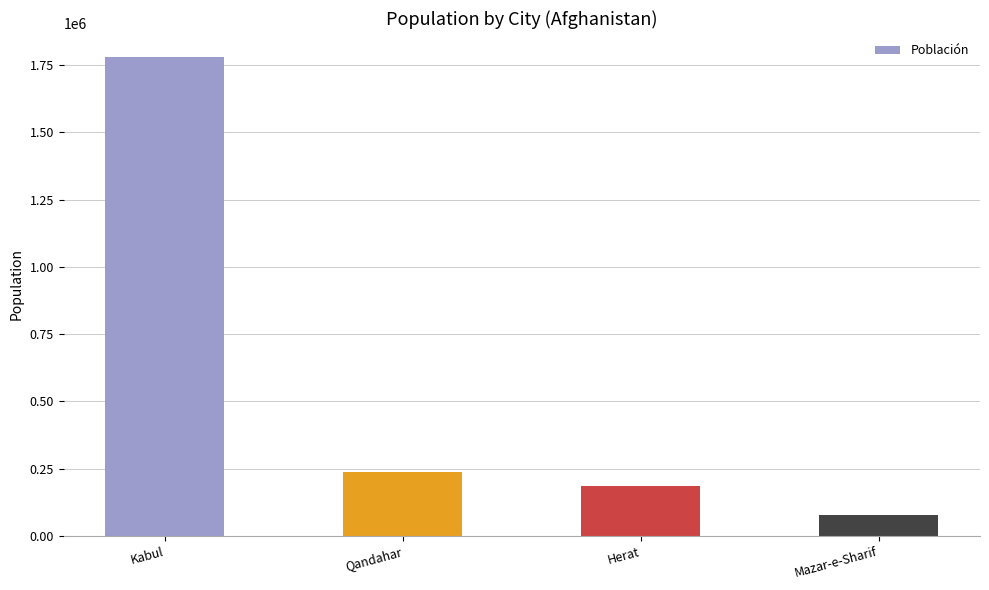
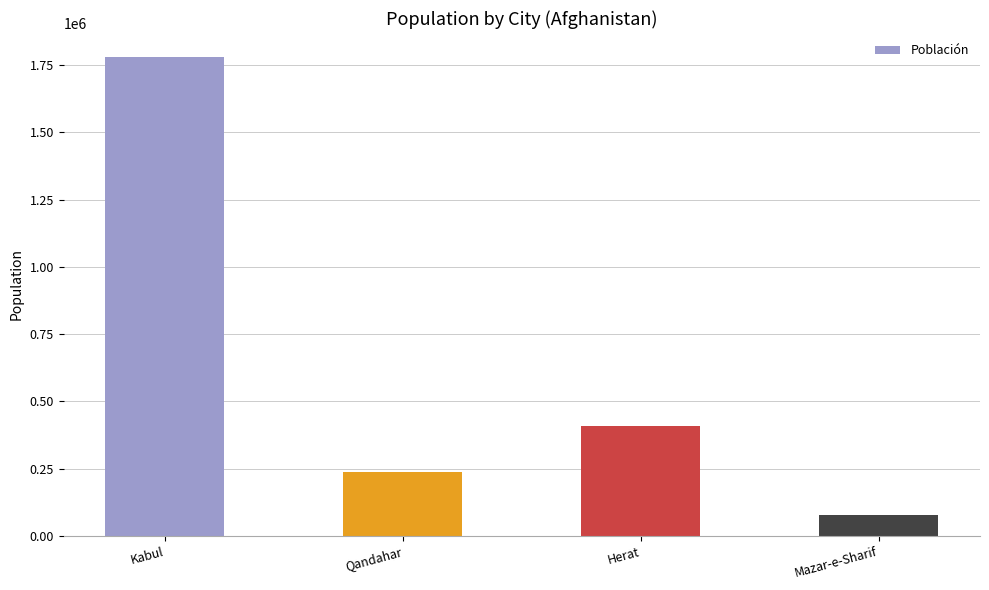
  {
    "Kabul": 1780000,
    "Qandahar": 240000,
-   "Herat": 190000,
+   "Herat": 410000,
    "Mazar-e-Sharif": 80000
  }
